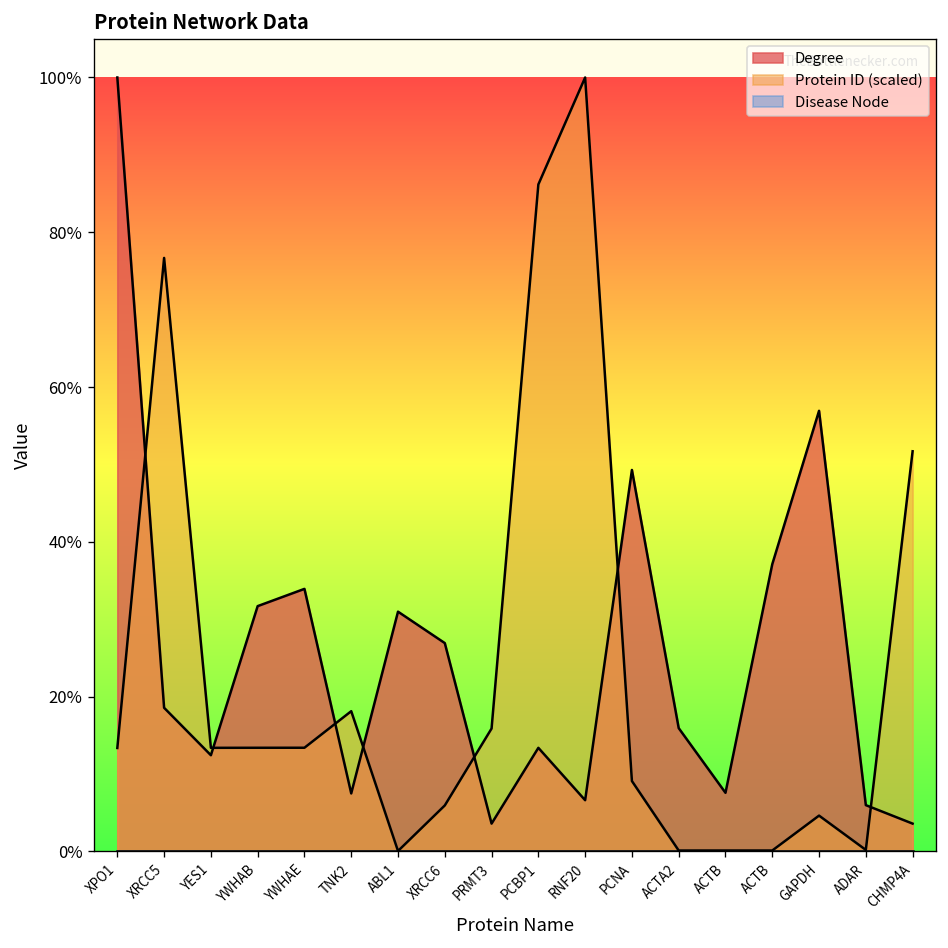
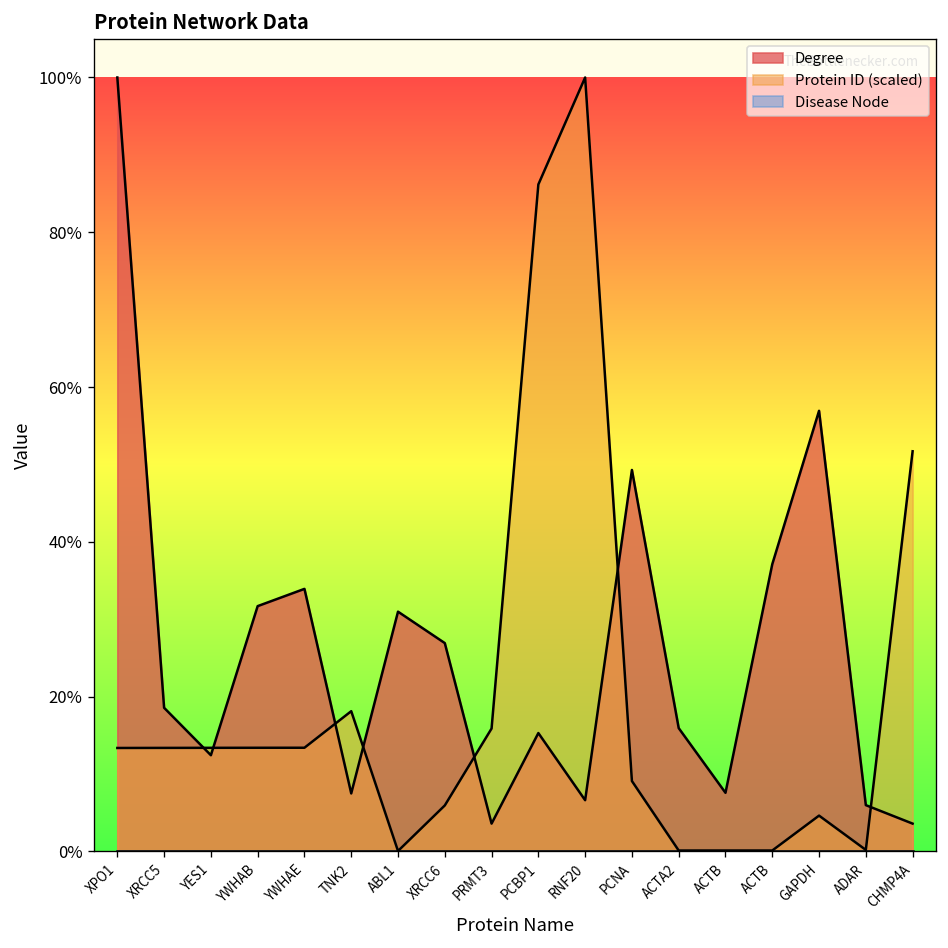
  {
    "Degree": {
      "XPO1": "100%",
      "XRCC5": "19%",
      "YES1": "12%",
      "YWHAB": "32%",
      "YWHAE": "34%",
      "TNK2": "7%",
      "ABL1": "31%",
      "XRCC6": "27%",
      "PRMT3": "4%",
-     "PCBP1": "13%",
+     "PCBP1": "15%",
      "RNF20": "7%",
      "PCNA": "49%",
      "ACTA2": "16%",
      "GAPDH": "57%",
      "ADAR": "6%",
      "CHMP4A": "4%"
    },
    "Protein ID (scaled)": {
      "XPO1": "13%",
-     "XRCC5": "77%",
+     "XRCC5": "13%",
      "YES1": "13%",
      "YWHAB": "13%",
      "YWHAE": "13%",
      "TNK2": "18%",
      "XRCC6": "6%",
      "PRMT3": "16%",
      "PCBP1": "86%",
      "RNF20": "100%",
      "PCNA": "9%",
      "GAPDH": "5%",
      "CHMP4A": "52%"
    },
    "Disease Node": {
      "XPO1": "0%",
      "XRCC5": "0%",
      "YES1": "0%",
      "YWHAB": "0%",
      "YWHAE": "0%",
      "TNK2": "0%",
      "XRCC6": "0%",
      "PRMT3": "0%",
      "PCBP1": "0%",
      "RNF20": "0%",
      "PCNA": "0%",
      "GAPDH": "0%",
      "CHMP4A": "0%"
    }
  }
